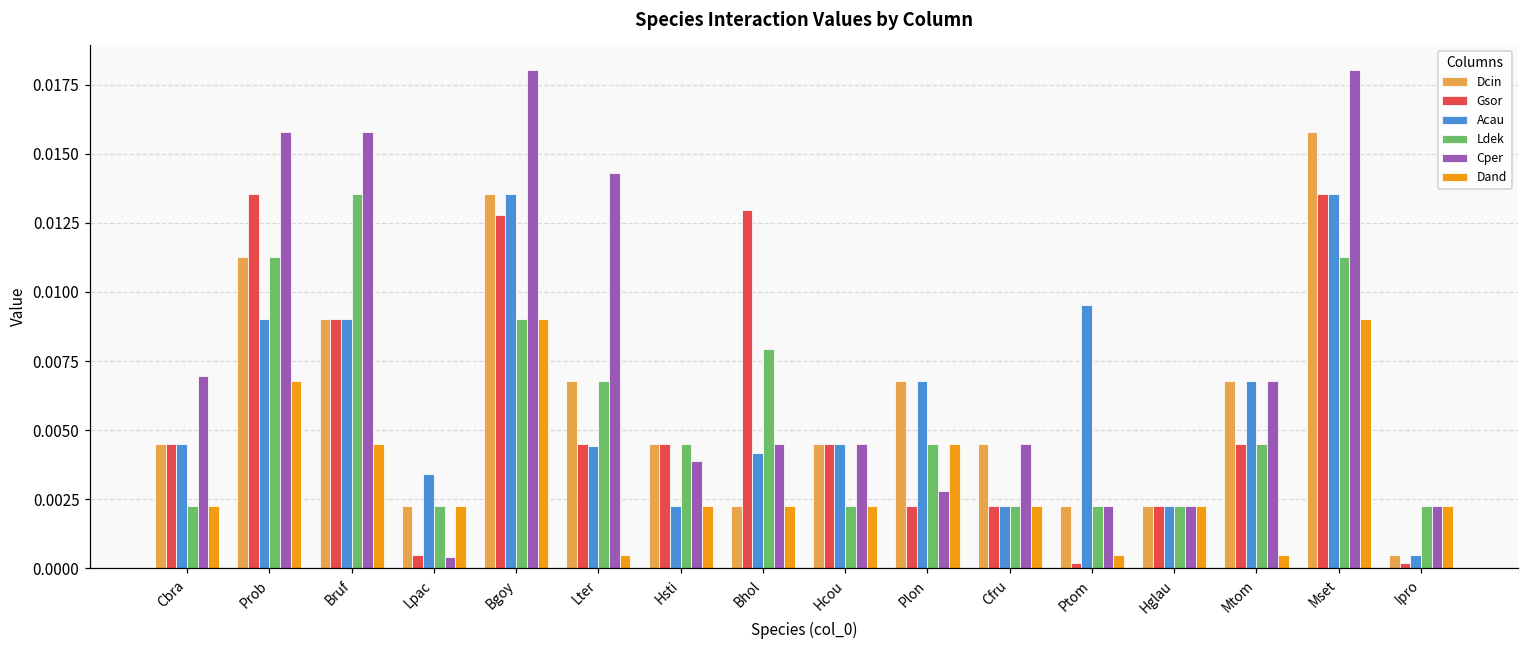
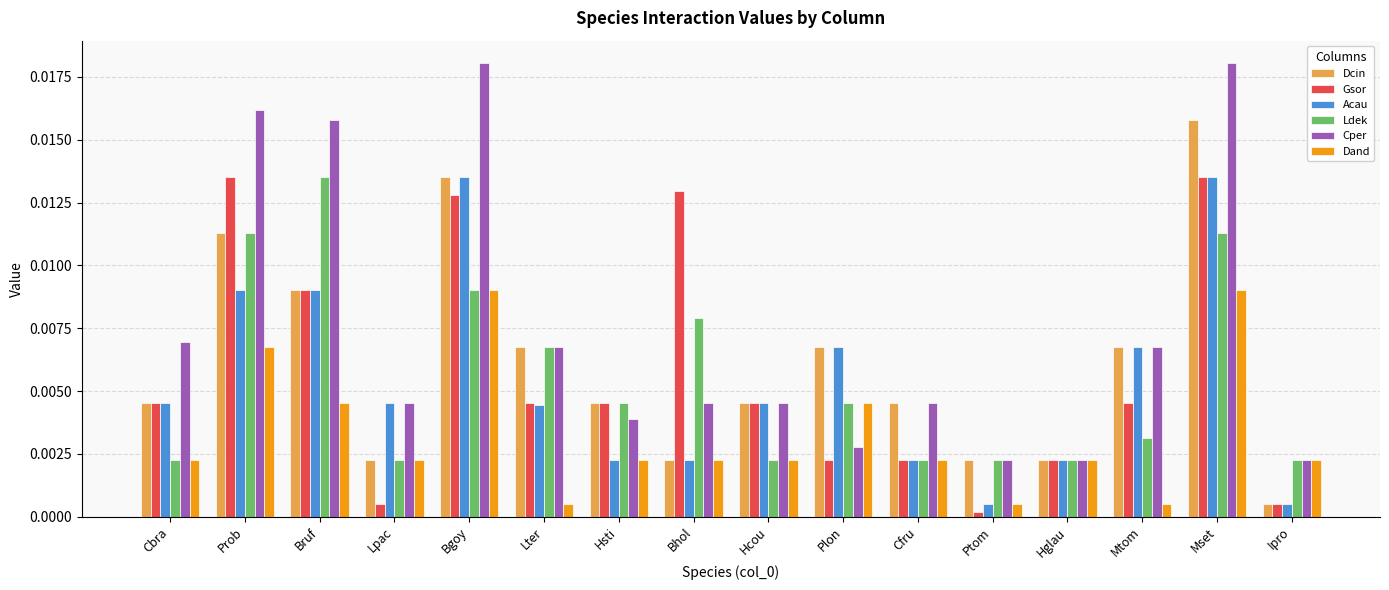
  {
    "Gsor": {
      "Cbra": 0.0045,
      "Prob": 0.0135,
      "Bruf": 0.0090,
      "Lpac": 0.0005,
      "Bgoy": 0.0128,
      "Lter": 0.0045,
      "Hsti": 0.0045,
      "Bhol": 0.0130,
      "Hcou": 0.0045,
      "Plon": 0.0023,
      "Cfru": 0.0023,
      "Ptom": 0.0002,
      "Hglau": 0.0023,
      "Mtom": 0.0045,
      "Mset": 0.0135,
-     "Ipro": 0.0002
+     "Ipro": 0.0005
    },
    "Acau": {
      "Cbra": 0.0045,
      "Prob": 0.0090,
      "Bruf": 0.0090,
-     "Lpac": 0.0034,
+     "Lpac": 0.0045,
      "Bgoy": 0.0135,
      "Lter": 0.0044,
      "Hsti": 0.0023,
-     "Bhol": 0.0042,
+     "Bhol": 0.0023,
      "Hcou": 0.0045,
      "Plon": 0.0068,
      "Cfru": 0.0023,
-     "Ptom": 0.0095,
+     "Ptom": 0.0005,
      "Hglau": 0.0023,
      "Mtom": 0.0068,
      "Mset": 0.0135,
      "Ipro": 0.0005
    },
    "Ldek": {
      "Cbra": 0.0023,
      "Prob": 0.0113,
      "Bruf": 0.0135,
      "Lpac": 0.0023,
      "Bgoy": 0.0090,
      "Lter": 0.0068,
      "Hsti": 0.0045,
      "Bhol": 0.0079,
      "Hcou": 0.0023,
      "Plon": 0.0045,
      "Cfru": 0.0023,
      "Ptom": 0.0023,
      "Hglau": 0.0023,
-     "Mtom": 0.0045,
+     "Mtom": 0.0031,
      "Mset": 0.0113,
      "Ipro": 0.0023
    },
    "Cper": {
      "Cbra": 0.0070,
-     "Prob": 0.0158,
+     "Prob": 0.0162,
      "Bruf": 0.0158,
-     "Lpac": 0.0004,
+     "Lpac": 0.0045,
      "Bgoy": 0.0180,
-     "Lter": 0.0143,
+     "Lter": 0.0068,
      "Hsti": 0.0039,
      "Bhol": 0.0045,
      "Hcou": 0.0045,
      "Plon": 0.0028,
      "Cfru": 0.0045,
      "Ptom": 0.0023,
      "Hglau": 0.0023,
      "Mtom": 0.0068,
      "Mset": 0.0180,
      "Ipro": 0.0023
    }
  }
